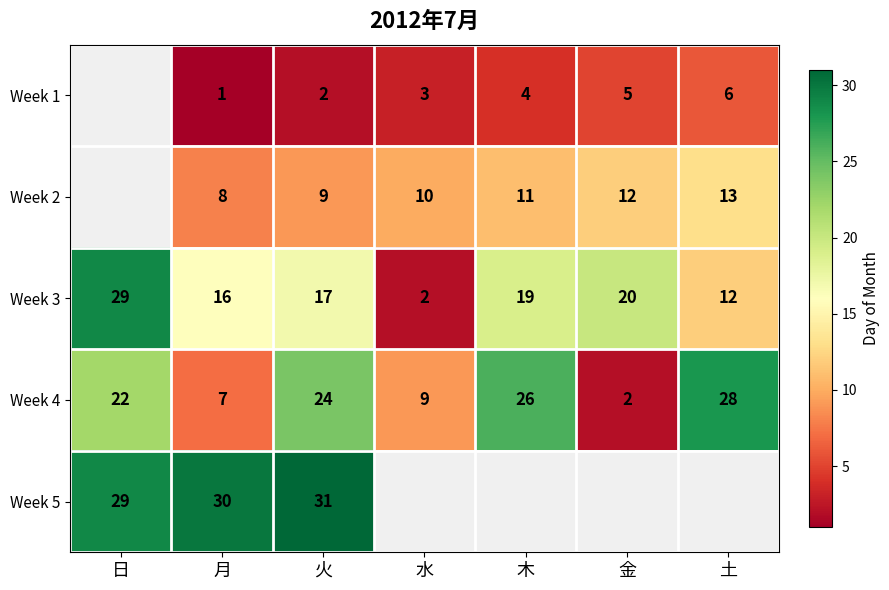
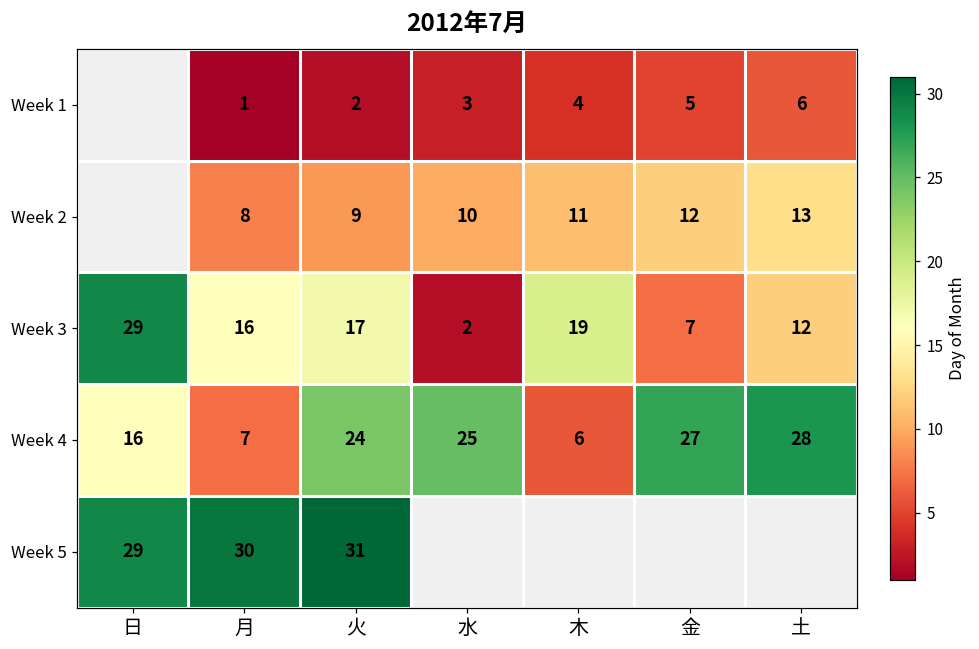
  {
    "Week 1": {
      "月": 1,
      "火": 2,
      "水": 3,
      "木": 4,
      "金": 5,
      "土": 6
    },
    "Week 2": {
      "月": 8,
      "火": 9,
      "水": 10,
      "木": 11,
      "金": 12,
      "土": 13
    },
    "Week 3": {
      "日": 29,
      "月": 16,
      "火": 17,
      "水": 2,
      "木": 19,
-     "金": 20,
+     "金": 7,
      "土": 12
    },
    "Week 4": {
-     "日": 22,
+     "日": 16,
      "月": 7,
      "火": 24,
-     "水": 9,
-     "木": 26,
-     "金": 2,
+     "水": 25,
+     "木": 6,
+     "金": 27,
      "土": 28
    },
    "Week 5": {
      "日": 29,
      "月": 30,
      "火": 31
    }
  }
